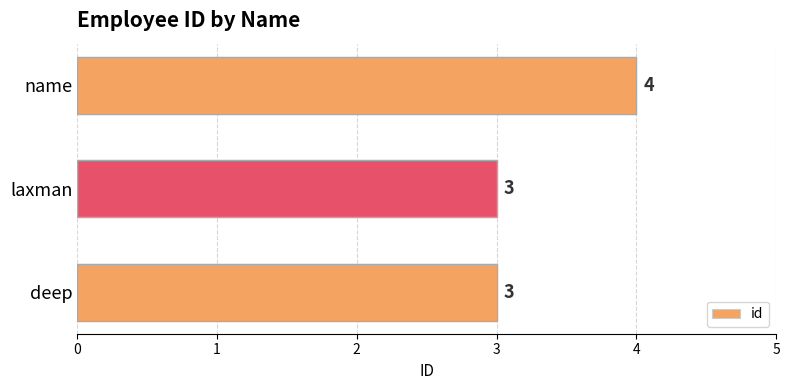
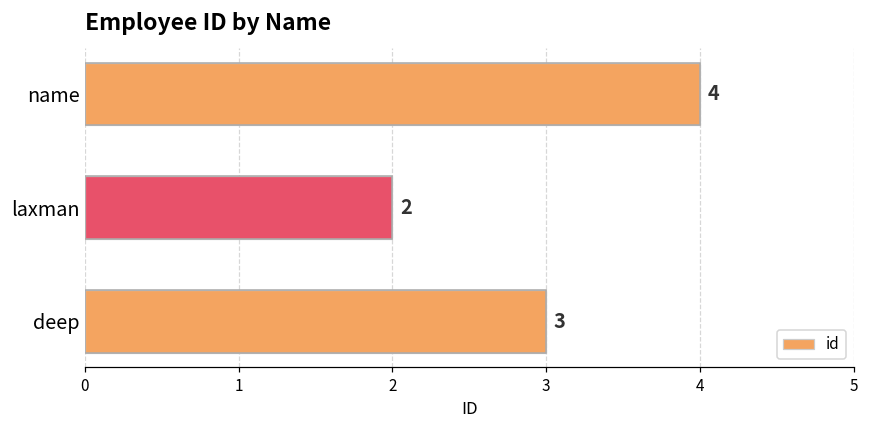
  {
    "name": 4,
-   "laxman": 3,
+   "laxman": 2,
    "deep": 3
  }
